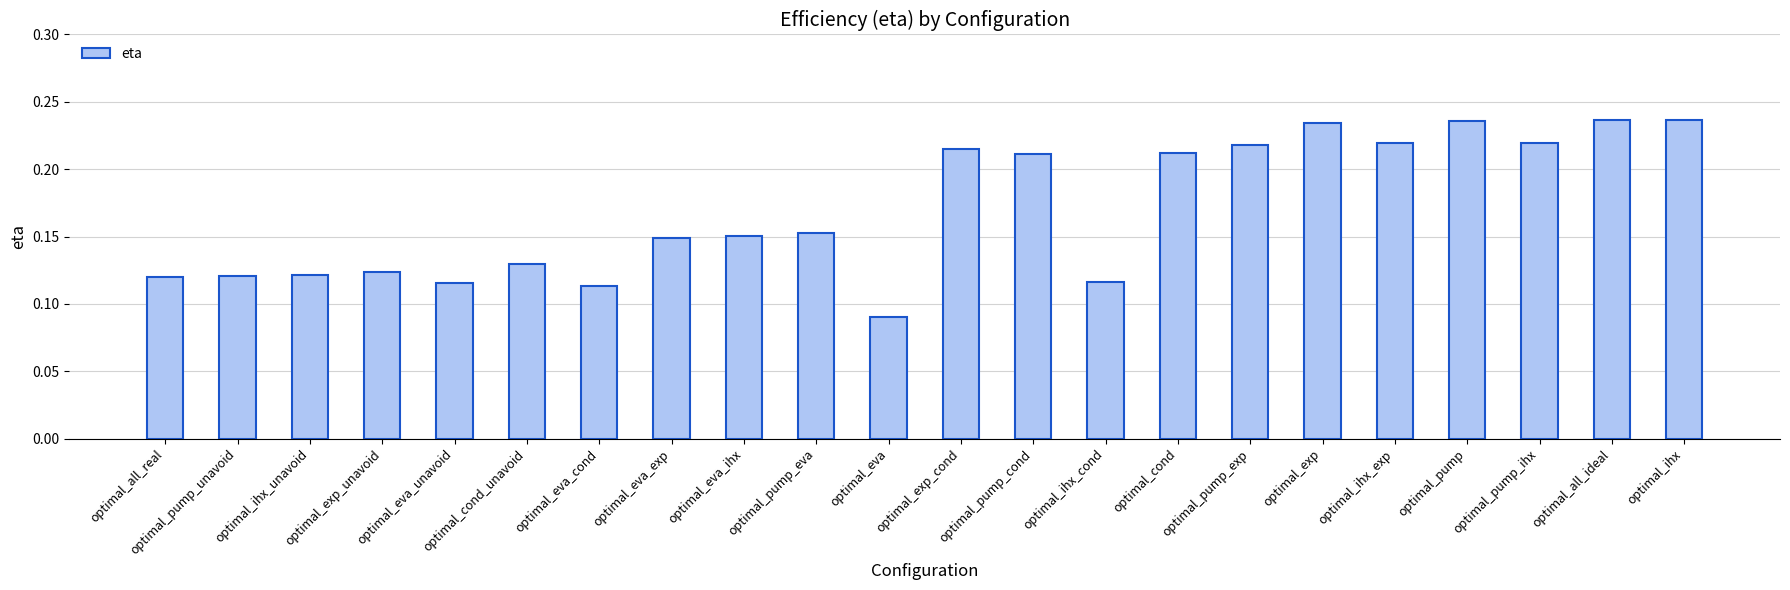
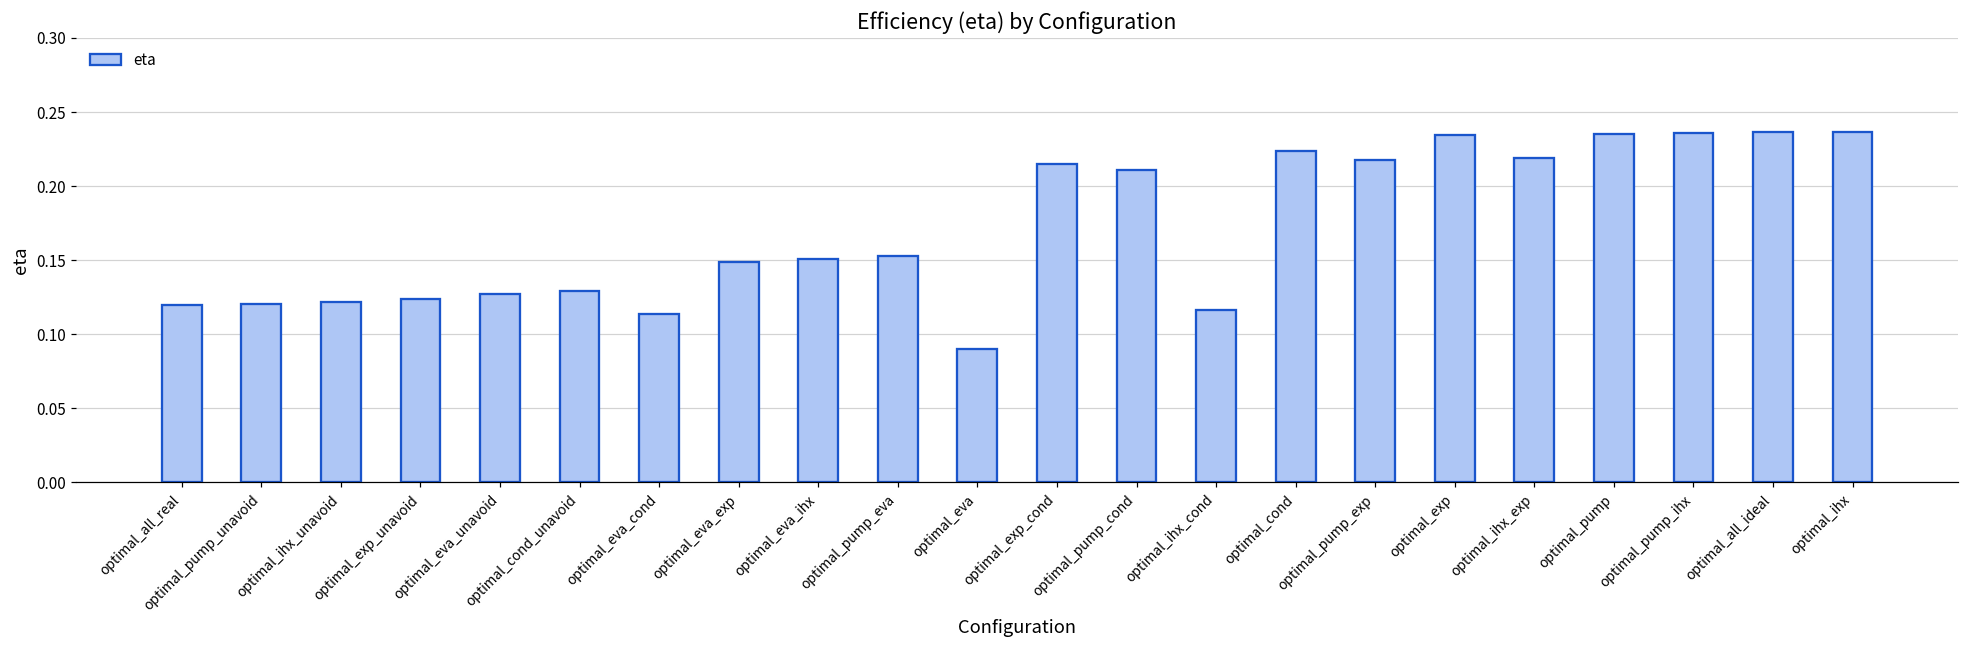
  {
    "optimal_all_real": 0.120,
    "optimal_pump_unavoid": 0.120,
    "optimal_ihx_unavoid": 0.122,
    "optimal_exp_unavoid": 0.124,
-   "optimal_eva_unavoid": 0.116,
+   "optimal_eva_unavoid": 0.127,
    "optimal_cond_unavoid": 0.129,
    "optimal_eva_cond": 0.113,
    "optimal_eva_exp": 0.149,
    "optimal_eva_ihx": 0.151,
    "optimal_pump_eva": 0.153,
    "optimal_eva": 0.090,
    "optimal_exp_cond": 0.215,
    "optimal_pump_cond": 0.211,
    "optimal_ihx_cond": 0.116,
-   "optimal_cond": 0.212,
+   "optimal_cond": 0.224,
    "optimal_pump_exp": 0.218,
    "optimal_exp": 0.234,
    "optimal_ihx_exp": 0.219,
    "optimal_pump": 0.235,
-   "optimal_pump_ihx": 0.220,
+   "optimal_pump_ihx": 0.236,
    "optimal_all_ideal": 0.237,
    "optimal_ihx": 0.237
  }
